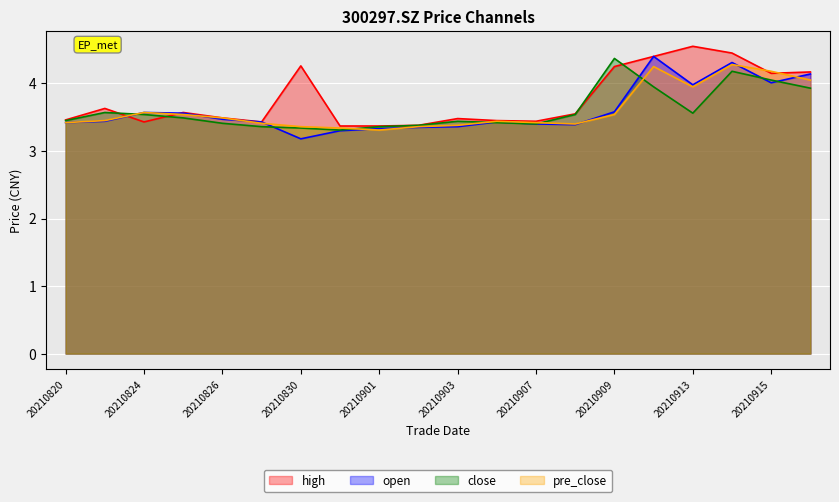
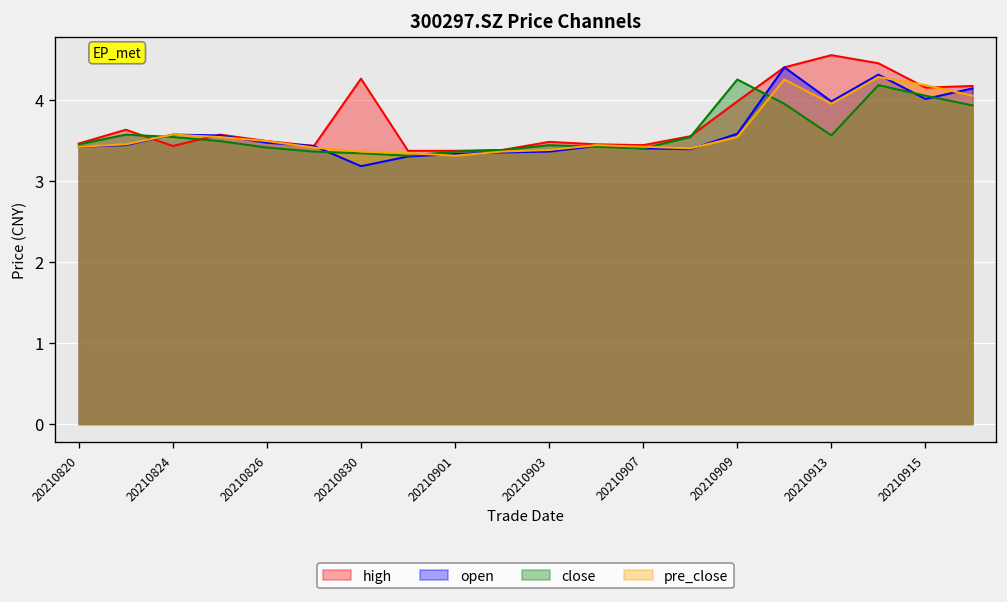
  {
    "high": {
      "20210824": 3.4,
      "20210830": 4.3,
      "20210903": 3.5,
-     "20210909": 4.3,
+     "20210909": 4.0,
      "20210913": 4.6
    },
    "open": {
      "20210830": 3.2,
      "20210909": 3.6,
      "20210915": 4.0
    },
    "close": {
      "20210826": 3.4,
      "20210903": 3.4,
-     "20210909": 4.4,
+     "20210909": 4.3,
      "20210913": 3.6,
      "20210915": 4.1
    },
    "pre_close": {
      "20210909": 3.5
    }
  }
